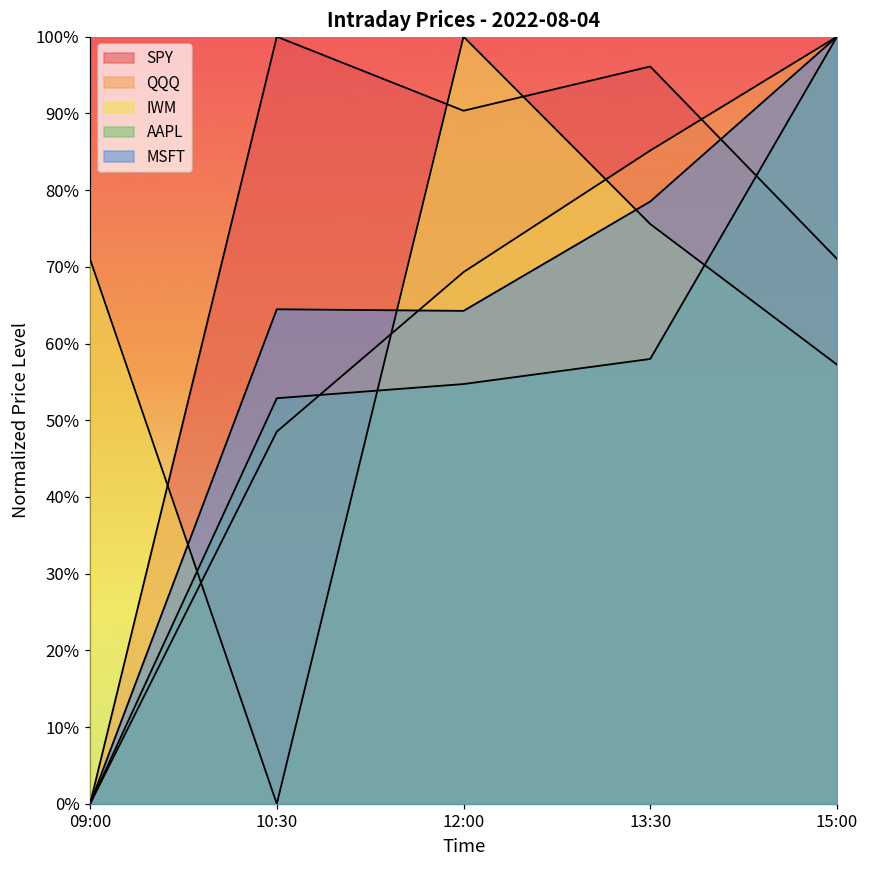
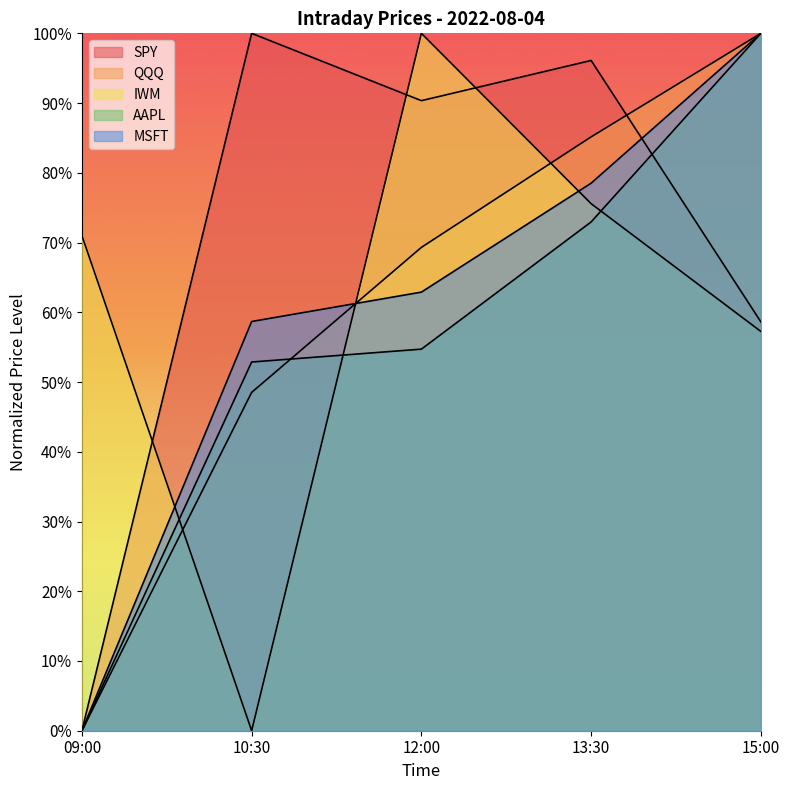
  {
    "SPY": {
      "10:30": "100%",
      "12:00": "90%",
      "13:30": "96%",
-     "15:00": "71%"
+     "15:00": "59%"
    },
    "AAPL": {
      "10:30": "53%",
      "12:00": "55%",
-     "13:30": "58%"
+     "13:30": "73%"
    },
    "MSFT": {
-     "10:30": "64%",
-     "12:00": "64%",
+     "10:30": "59%",
+     "12:00": "63%",
      "13:30": "79%"
    }
  }
